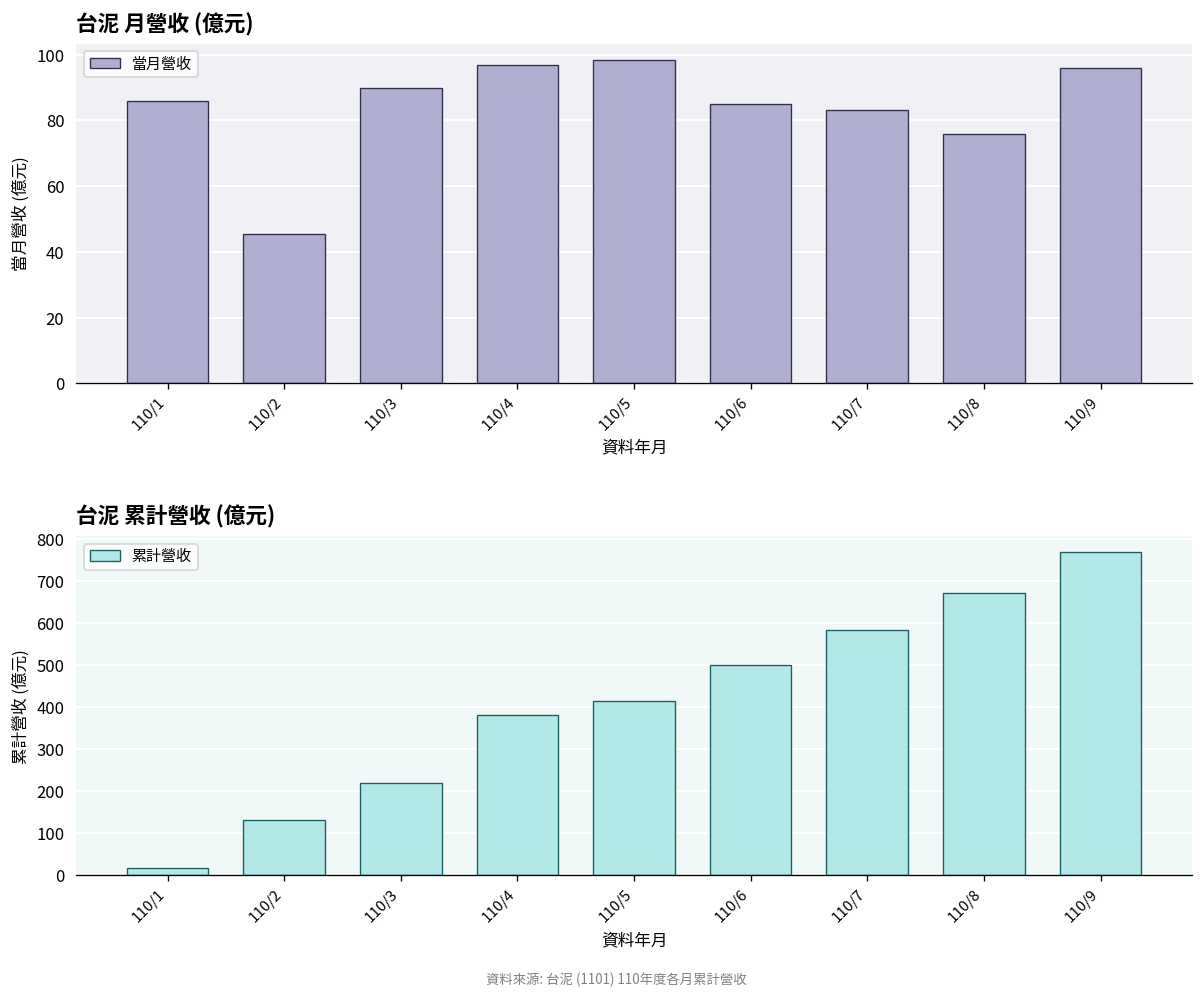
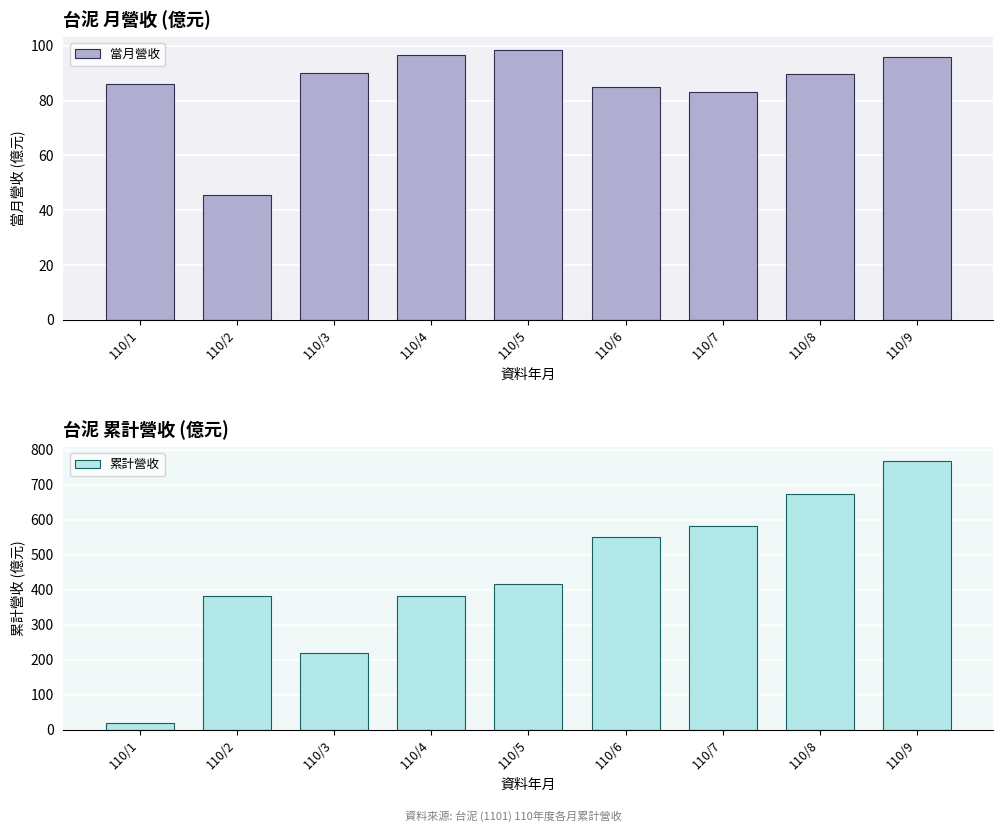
  {
    "台泥 月營收 (億元)": {
      "110/1": 86,
      "110/2": 45,
      "110/3": 90,
      "110/4": 97,
      "110/5": 98,
      "110/6": 85,
      "110/7": 83,
-     "110/8": 76,
+     "110/8": 90,
      "110/9": 96
    },
    "台泥 累計營收 (億元)": {
      "110/1": 20,
-     "110/2": 130,
+     "110/2": 380,
      "110/3": 220,
      "110/4": 380,
      "110/5": 420,
-     "110/6": 500,
+     "110/6": 550,
      "110/7": 580,
      "110/8": 670,
      "110/9": 770
    }
  }
